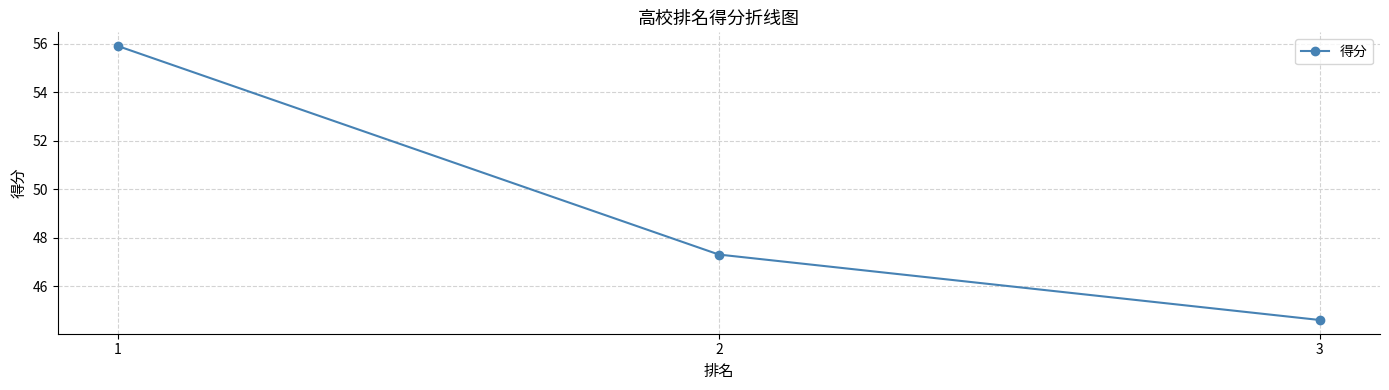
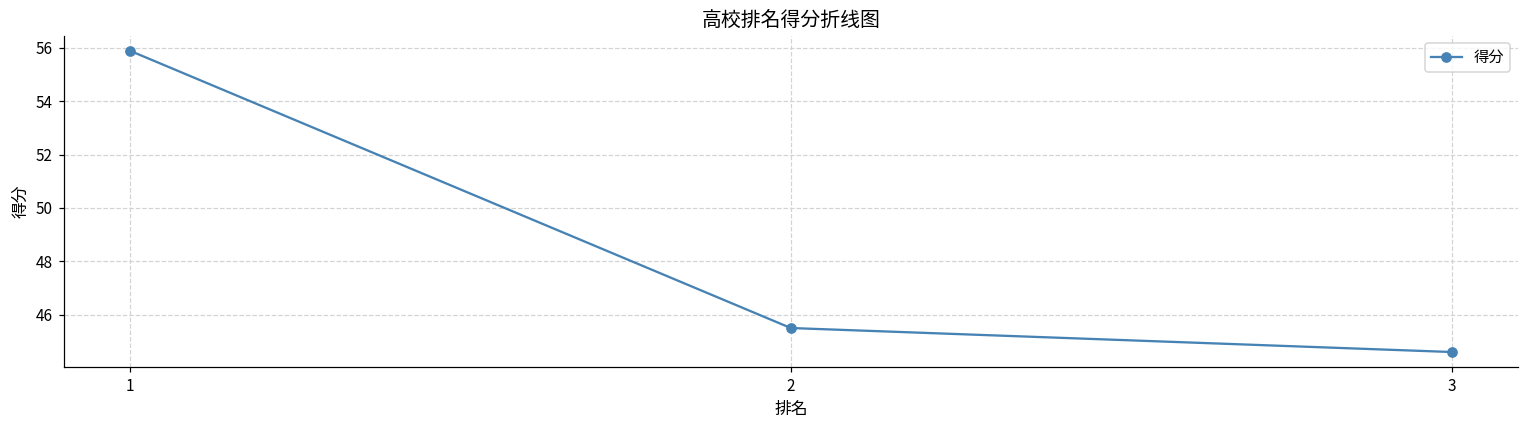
  {
    "1": 55.9,
-   "2": 47.3,
+   "2": 45.5,
    "3": 44.6
  }
